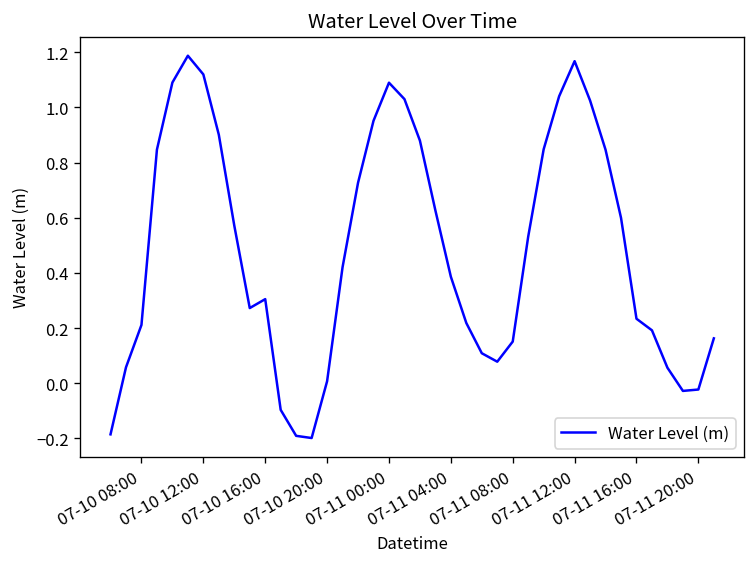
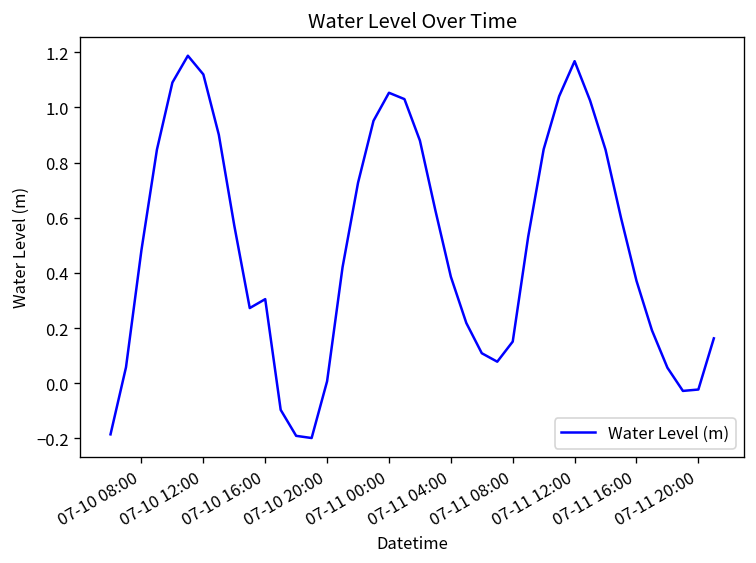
  {
-   "07-10 08:00": 0.21,
+   "07-10 08:00": 0.48,
    "07-10 12:00": 1.12,
    "07-10 16:00": 0.30,
    "07-10 20:00": 0.01,
-   "07-11 00:00": 1.09,
+   "07-11 00:00": 1.05,
    "07-11 04:00": 0.39,
    "07-11 08:00": 0.15,
    "07-11 12:00": 1.17,
-   "07-11 16:00": 0.23,
+   "07-11 16:00": 0.37,
    "07-11 20:00": -0.02
  }
